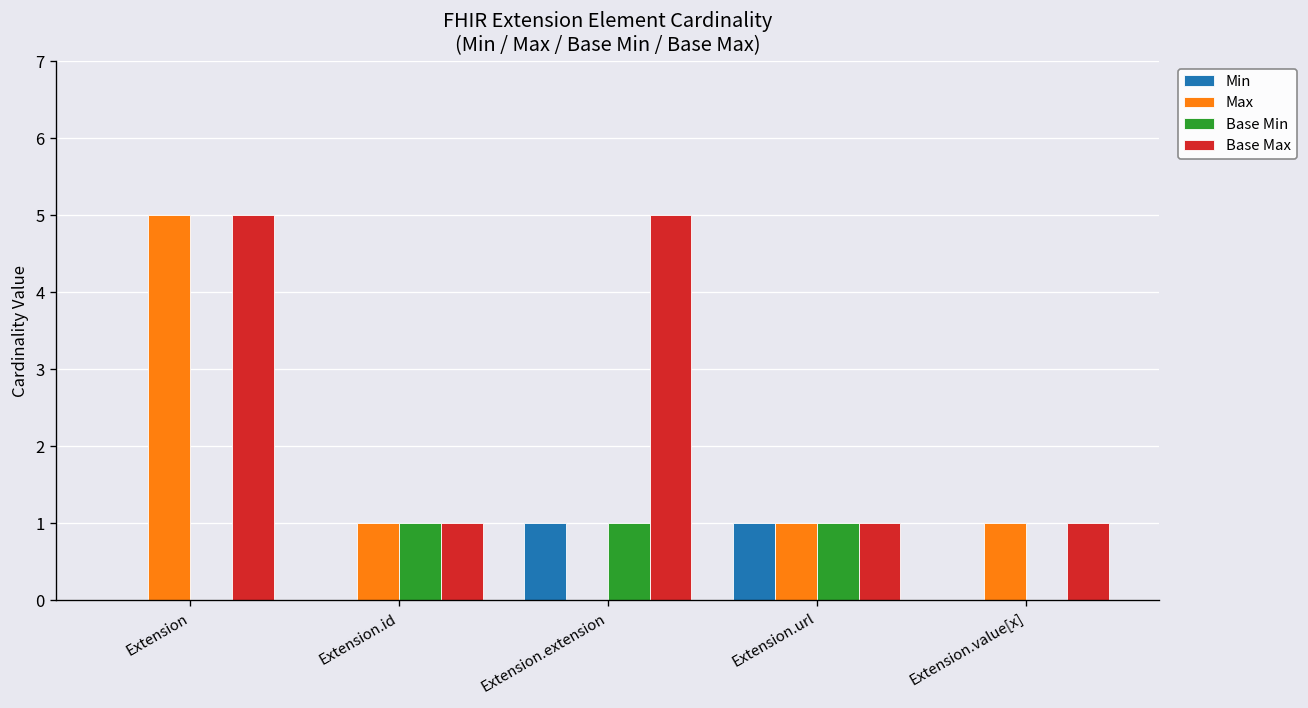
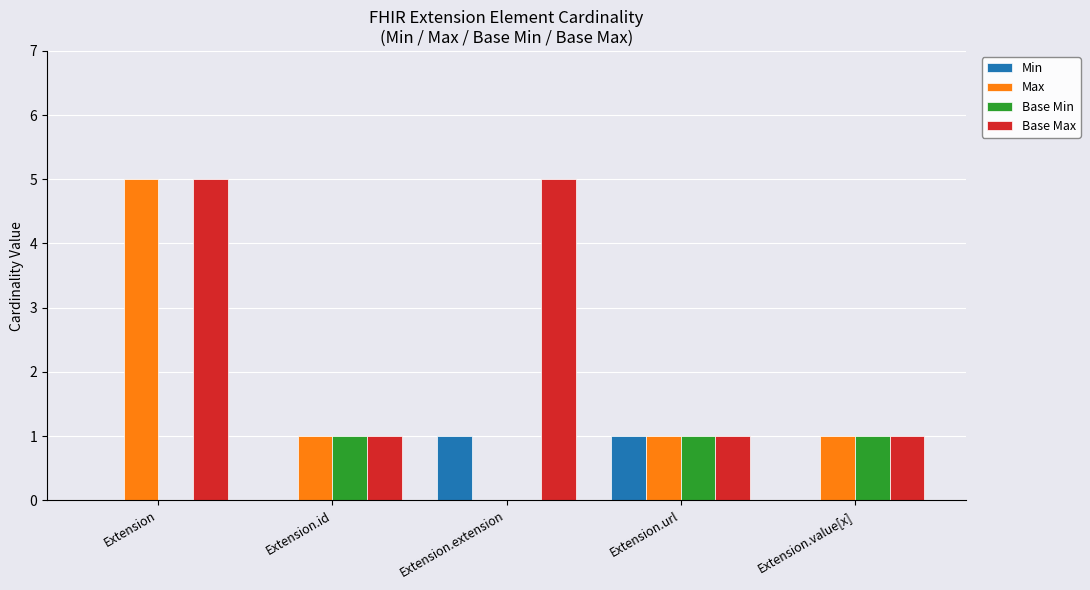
  {
    "Min": {
      "Extension": 0,
      "Extension.id": 0,
      "Extension.extension": 1,
      "Extension.url": 1,
      "Extension.value[x]": 0
    },
    "Max": {
      "Extension": 5,
      "Extension.id": 1,
      "Extension.extension": 0,
      "Extension.url": 1,
      "Extension.value[x]": 1
    },
    "Base Min": {
      "Extension": 0,
      "Extension.id": 1,
-     "Extension.extension": 1,
+     "Extension.extension": 0,
      "Extension.url": 1,
-     "Extension.value[x]": 0
+     "Extension.value[x]": 1
    },
    "Base Max": {
      "Extension": 5,
      "Extension.id": 1,
      "Extension.extension": 5,
      "Extension.url": 1,
      "Extension.value[x]": 1
    }
  }
